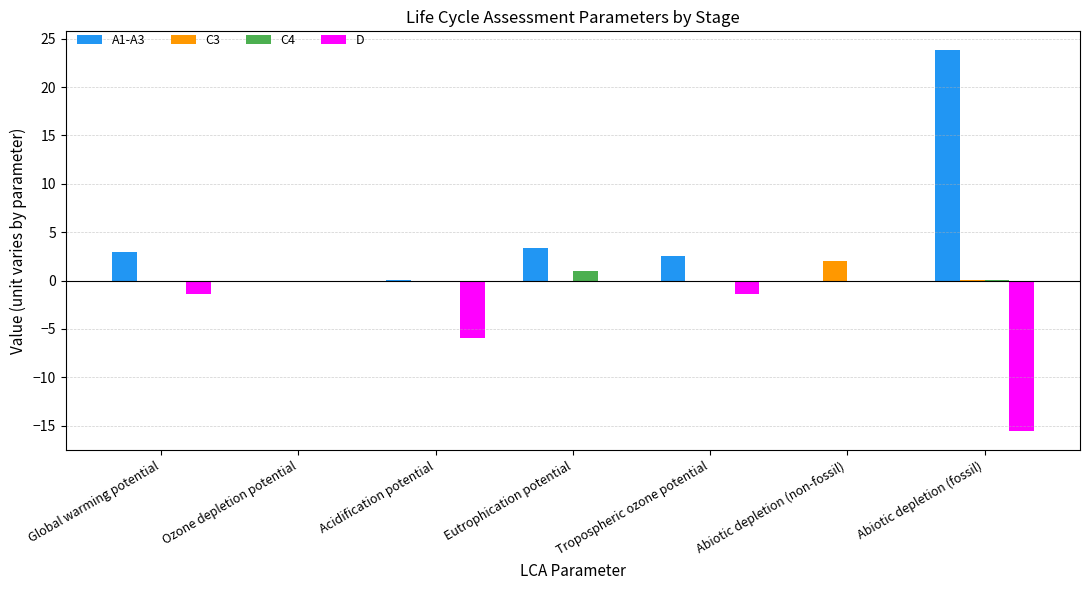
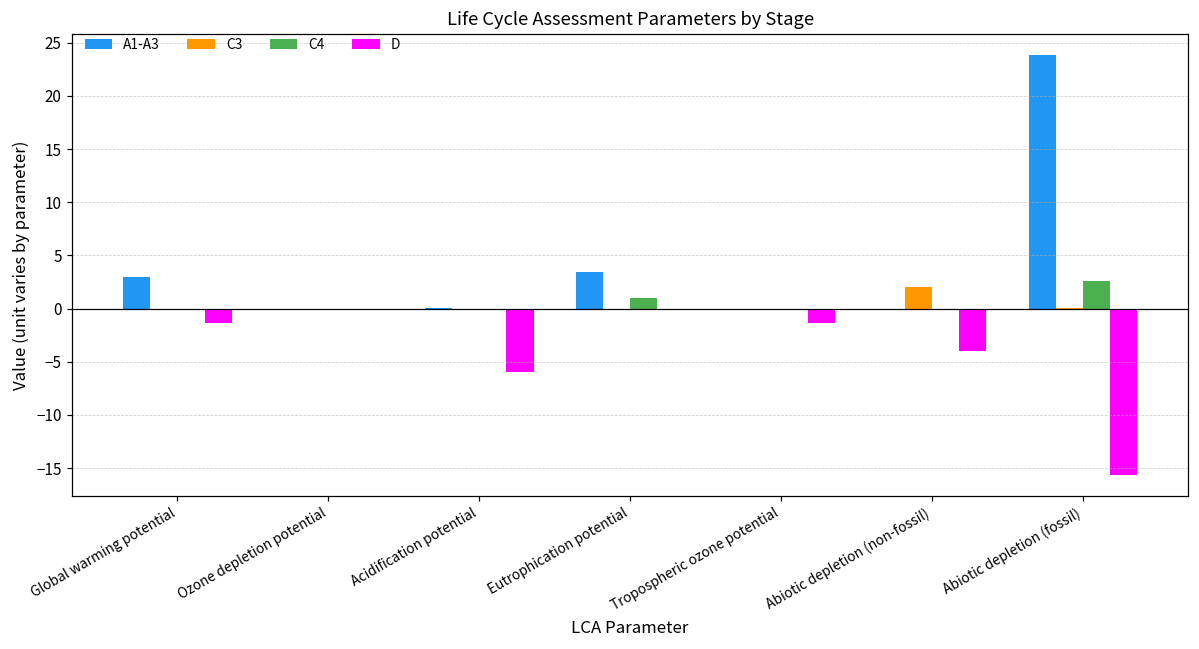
  {
    "A1-A3": {
      "Global warming potential": 3,
      "Eutrophication potential": 3,
-     "Tropospheric ozone potential": 3,
+     "Tropospheric ozone potential": 0,
      "Abiotic depletion (fossil)": 24
    },
    "C3": {
      "Abiotic depletion (non-fossil)": 2
    },
    "C4": {
      "Eutrophication potential": 1,
-     "Abiotic depletion (fossil)": 0
+     "Abiotic depletion (fossil)": 3
    },
    "D": {
      "Global warming potential": -1,
      "Acidification potential": -6,
      "Tropospheric ozone potential": -1,
-     "Abiotic depletion (non-fossil)": 0,
+     "Abiotic depletion (non-fossil)": -4,
      "Abiotic depletion (fossil)": -16
    }
  }
